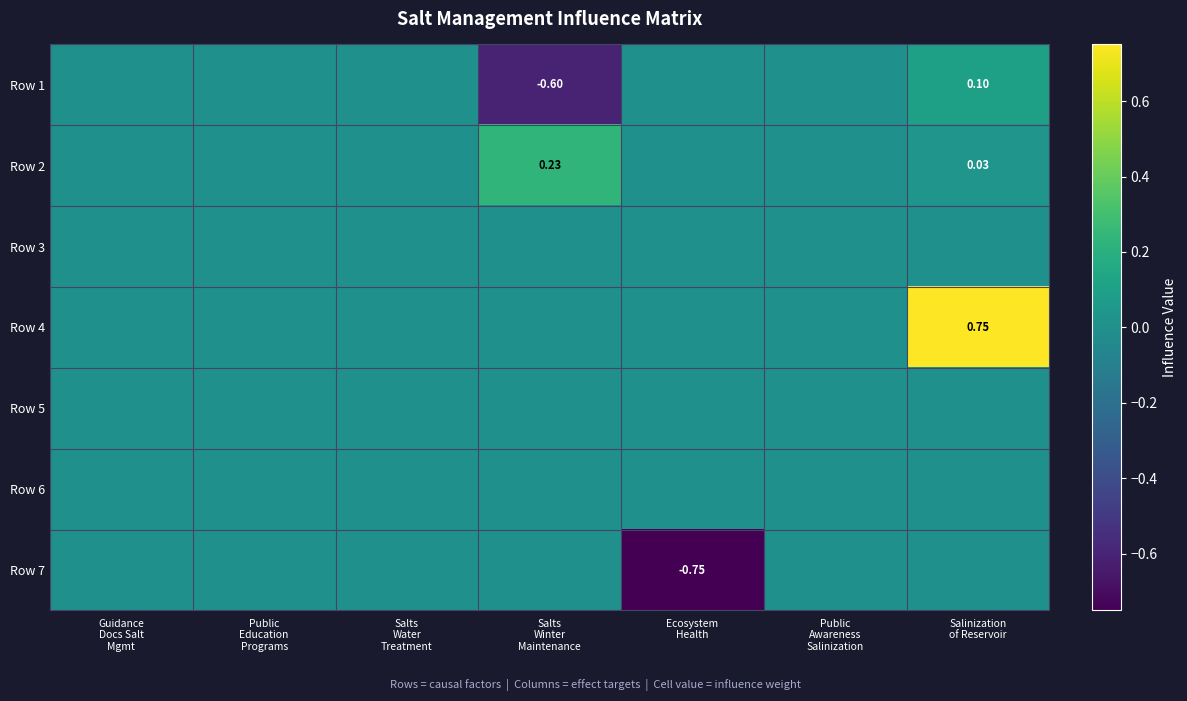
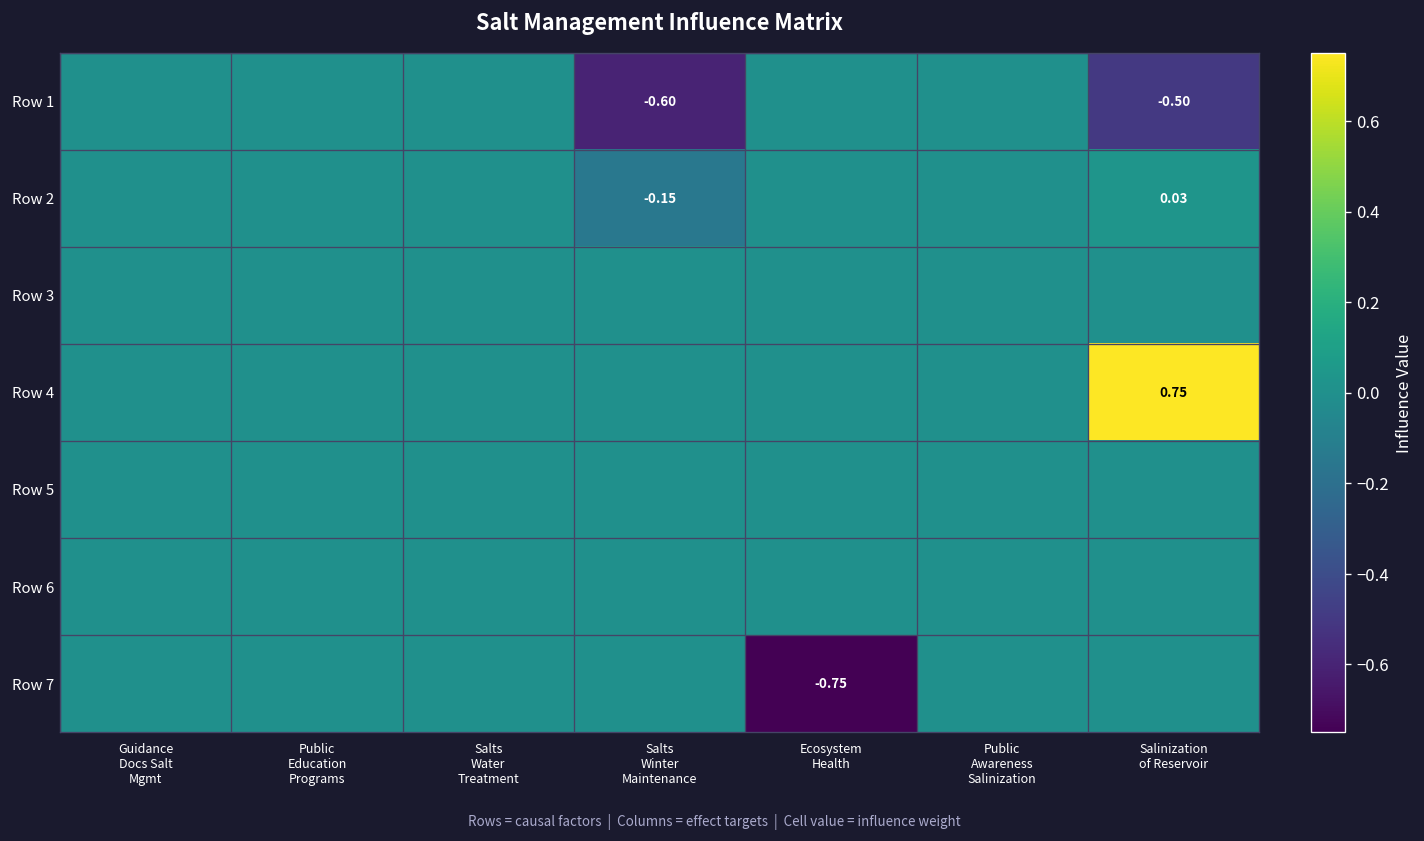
  {
    "Row 1": {
      "Salts Winter Maintenance": -0.60,
-     "Salinization of Reservoir": 0.10
+     "Salinization of Reservoir": -0.50
    },
    "Row 2": {
-     "Salts Winter Maintenance": 0.23,
+     "Salts Winter Maintenance": -0.15,
      "Salinization of Reservoir": 0.03
    },
    "Row 4": {
      "Salinization of Reservoir": 0.75
    },
    "Row 7": {
      "Ecosystem Health": -0.75
    }
  }
